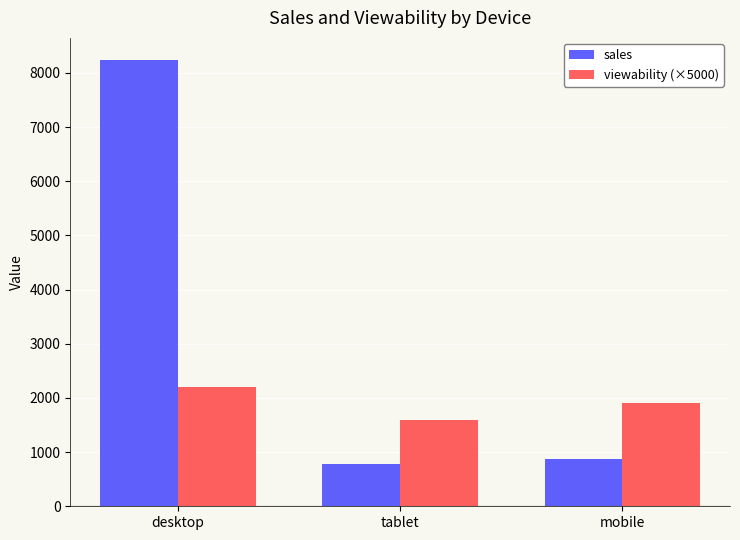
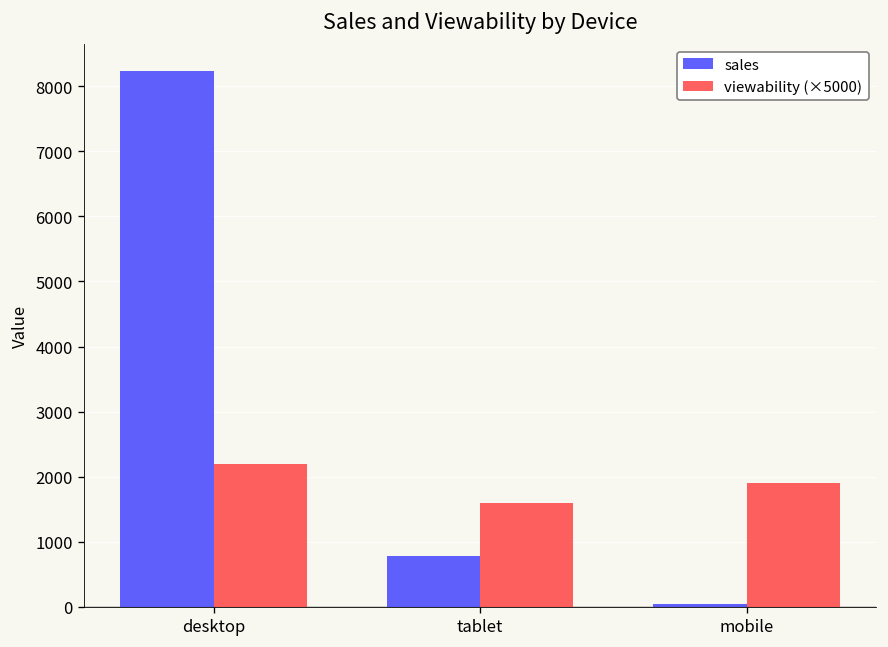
  {
    "sales": {
      "desktop": 8200,
      "tablet": 800,
-     "mobile": 900
+     "mobile": 0
    },
    "viewability (×5000)": {
      "desktop": 2200,
      "tablet": 1600,
      "mobile": 1900
    }
  }
